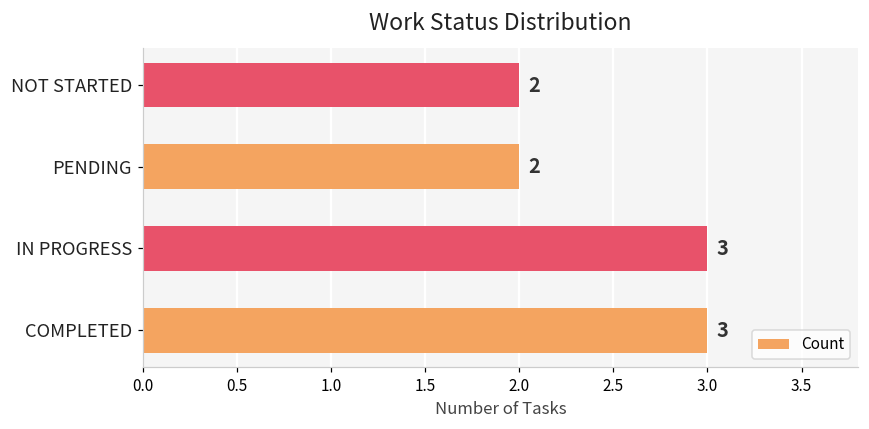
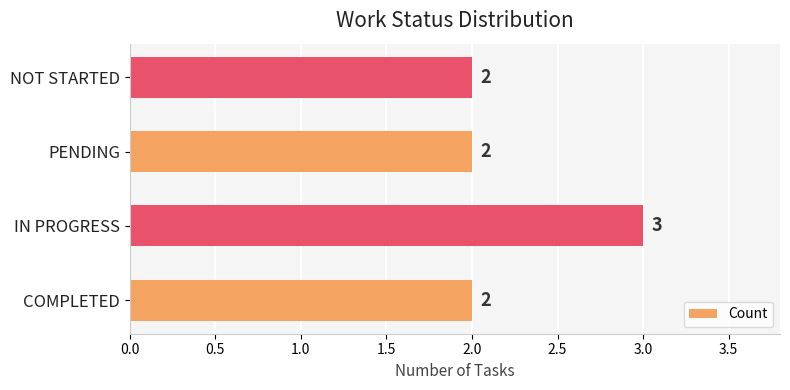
  {
    "NOT STARTED": 2,
    "PENDING": 2,
    "IN PROGRESS": 3,
-   "COMPLETED": 3
+   "COMPLETED": 2
  }
